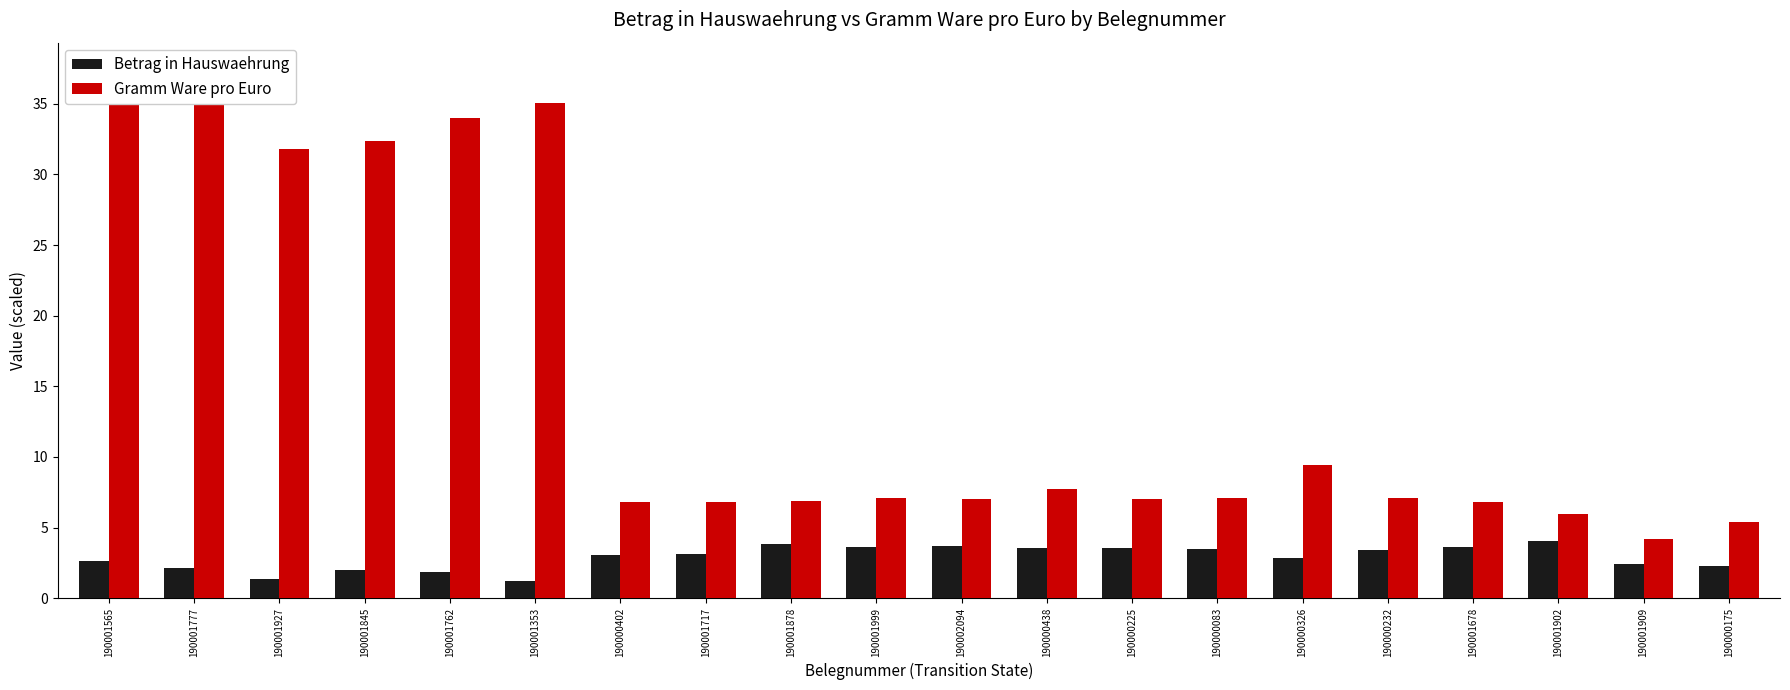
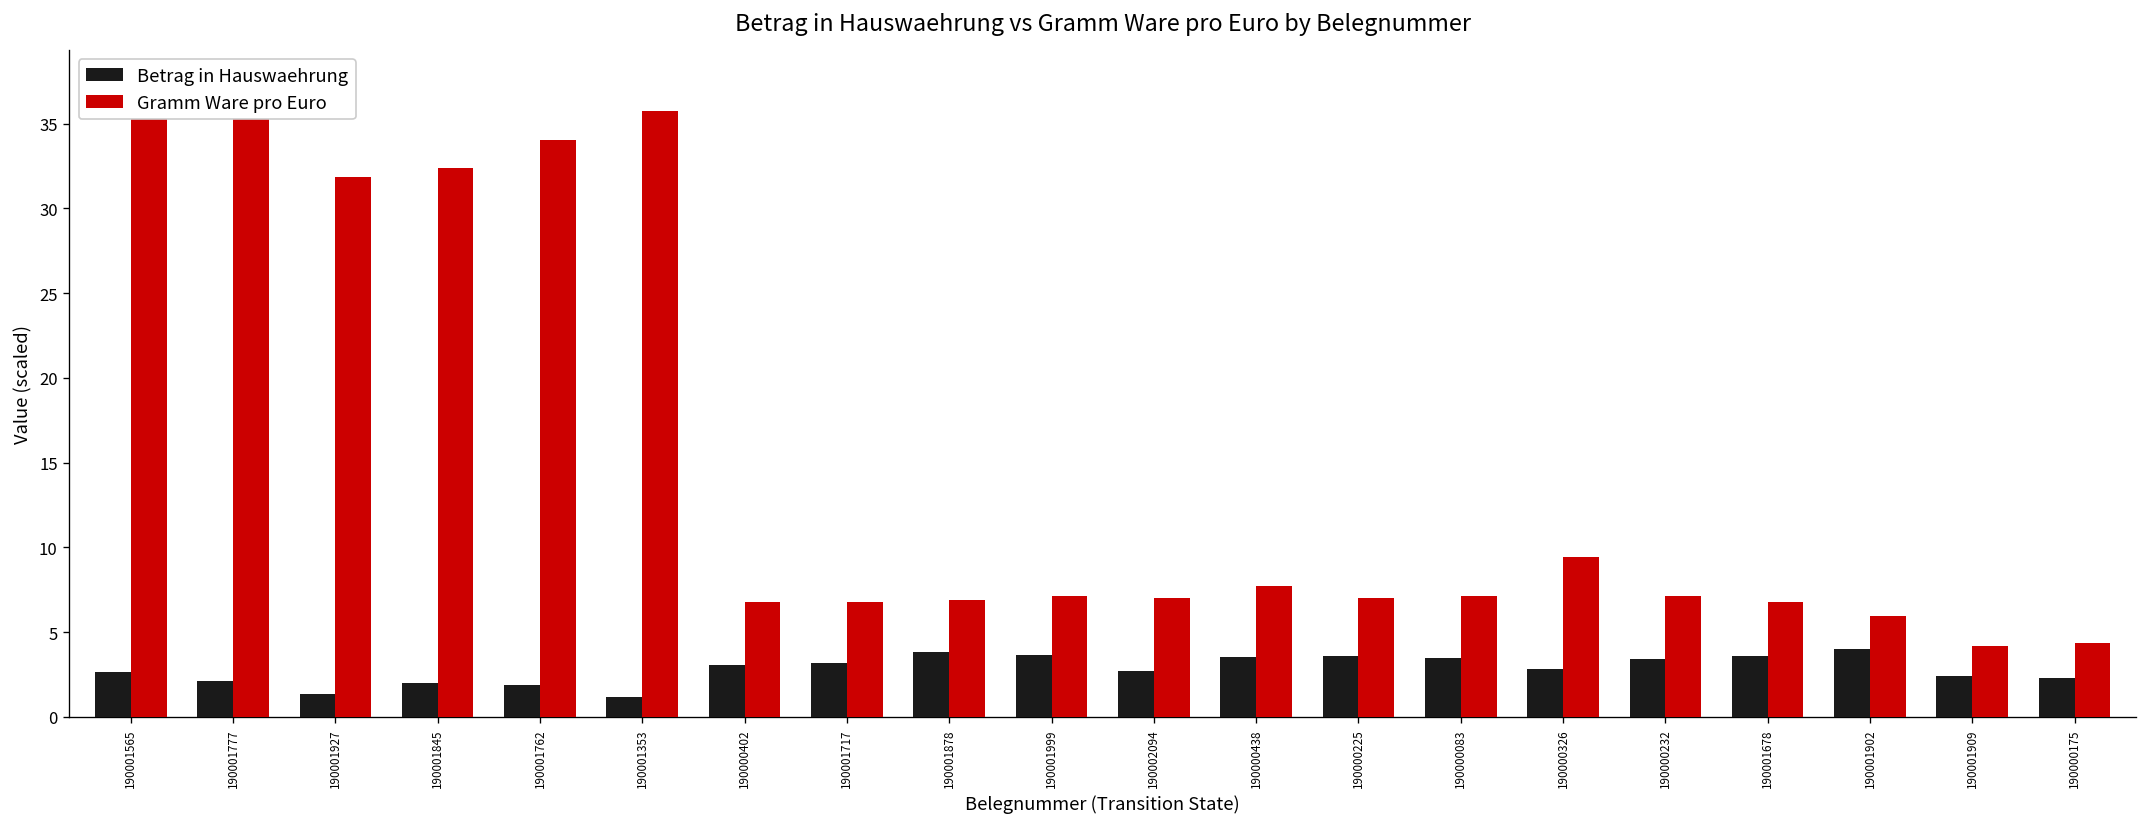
  {
    "Betrag in Hauswaehrung": {
      "190001565": 2.6,
      "190001777": 2.1,
      "190001927": 1.3,
      "190001845": 2.0,
      "190001762": 1.9,
      "190001353": 1.2,
      "190000402": 3.0,
      "190001717": 3.2,
      "190001878": 3.8,
      "190001999": 3.7,
-     "190002094": 3.7,
+     "190002094": 2.7,
      "190000438": 3.5,
      "190000225": 3.6,
      "190000083": 3.5,
      "190000326": 2.8,
      "190000232": 3.4,
      "190001678": 3.6,
      "190001902": 4.0,
      "190001909": 2.4,
      "190000175": 2.3
    },
    "Gramm Ware pro Euro": {
      "190001927": 31.8,
      "190001845": 32.4,
      "190001762": 34.0,
-     "190001353": 35.1,
+     "190001353": 35.7,
      "190000402": 6.8,
      "190001717": 6.8,
      "190001878": 6.9,
      "190001999": 7.1,
      "190002094": 7.0,
      "190000438": 7.7,
      "190000225": 7.0,
      "190000083": 7.1,
      "190000326": 9.4,
      "190000232": 7.1,
      "190001678": 6.8,
      "190001902": 6.0,
      "190001909": 4.2,
-     "190000175": 5.4
+     "190000175": 4.3
    }
  }
